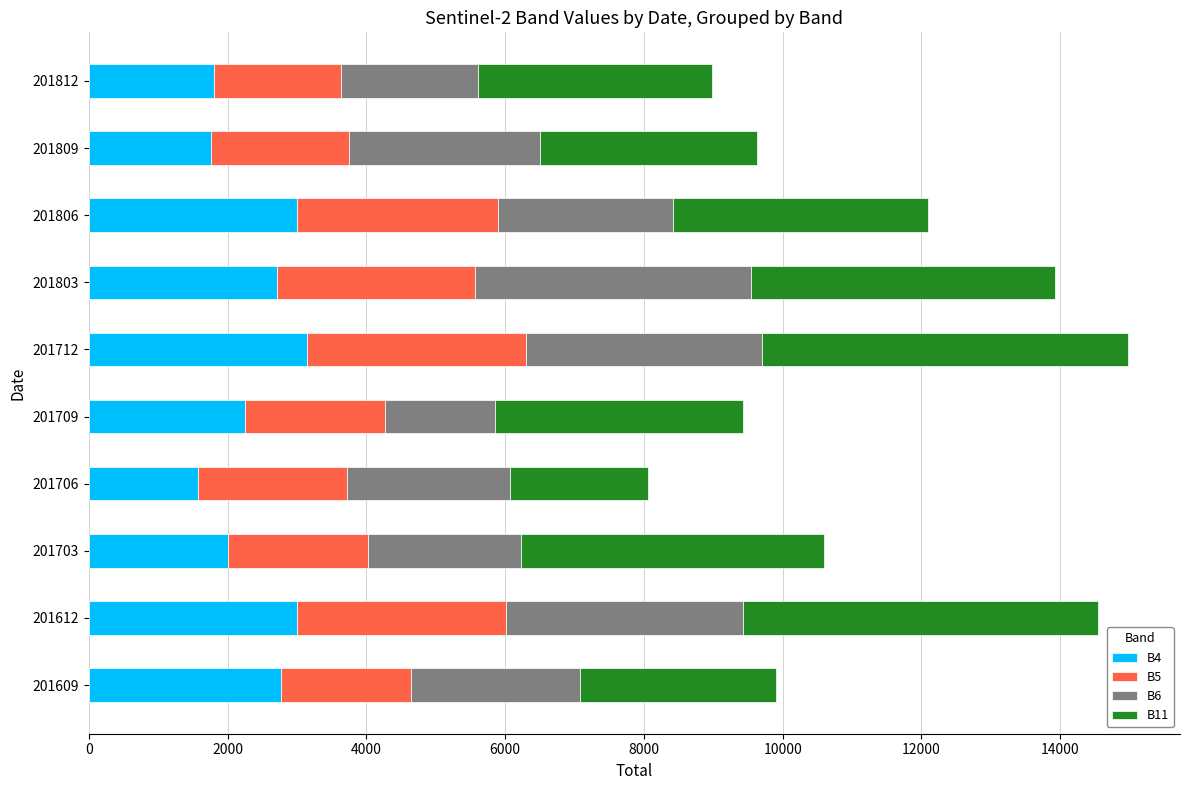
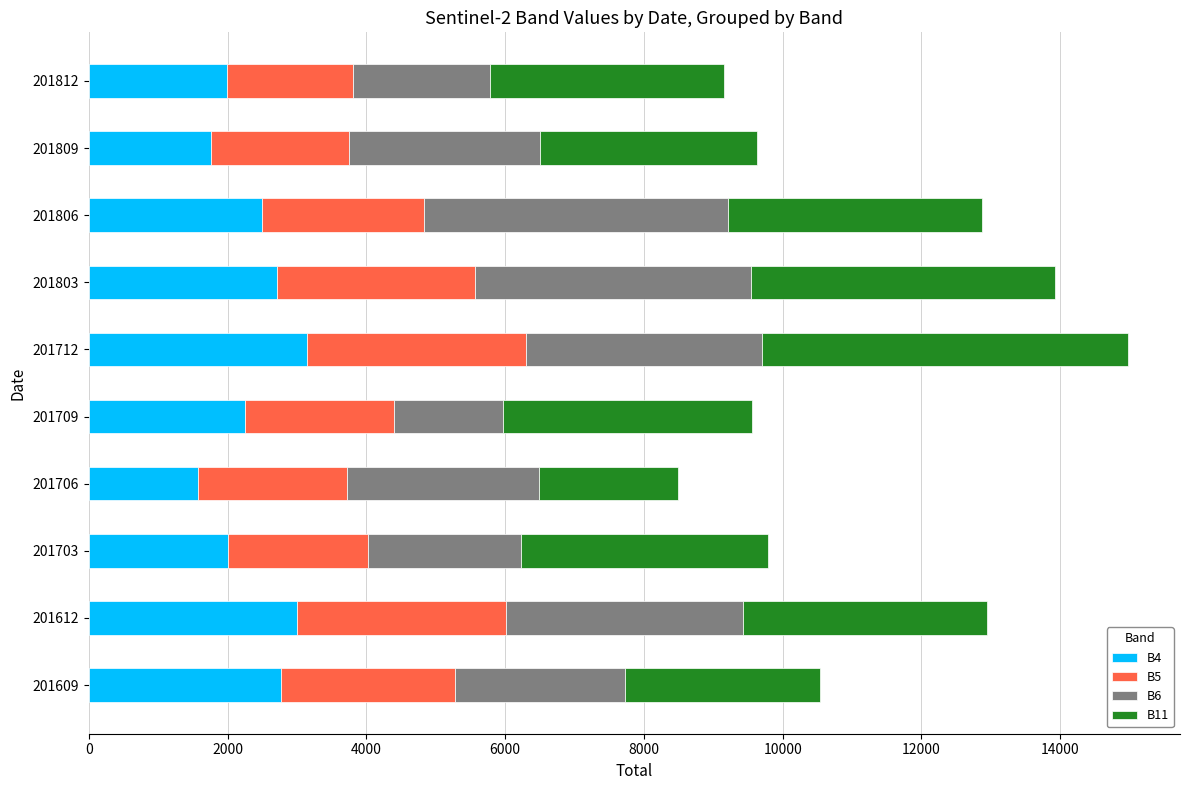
  {
    "B4": {
-     "201812": 1800,
+     "201812": 2000,
      "201809": 1800,
-     "201806": 3000,
+     "201806": 2500,
      "201803": 2700,
      "201712": 3100,
      "201709": 2300,
      "201706": 1600,
      "201703": 2000,
      "201612": 3000,
      "201609": 2800
    },
    "B5": {
      "201812": 1800,
      "201809": 2000,
-     "201806": 2900,
+     "201806": 2300,
      "201803": 2800,
      "201712": 3200,
-     "201709": 2000,
+     "201709": 2100,
      "201706": 2100,
      "201703": 2000,
      "201612": 3000,
-     "201609": 1900
+     "201609": 2500
    },
    "B6": {
      "201812": 2000,
      "201809": 2800,
-     "201806": 2500,
+     "201806": 4400,
      "201803": 4000,
      "201712": 3400,
      "201709": 1600,
-     "201706": 2300,
+     "201706": 2800,
      "201703": 2200,
      "201612": 3400,
      "201609": 2400
    },
    "B11": {
      "201812": 3400,
      "201809": 3100,
      "201806": 3700,
      "201803": 4400,
      "201712": 5300,
      "201709": 3600,
      "201706": 2000,
-     "201703": 4400,
-     "201612": 5100,
+     "201703": 3600,
+     "201612": 3500,
      "201609": 2800
    }
  }
